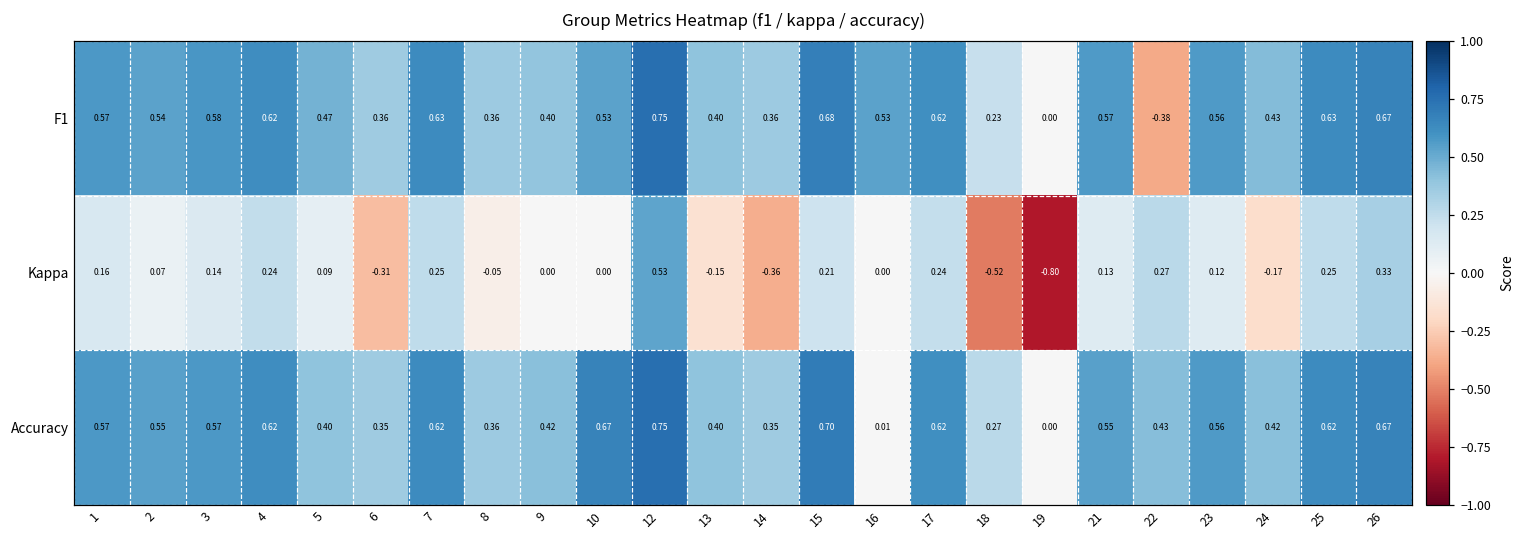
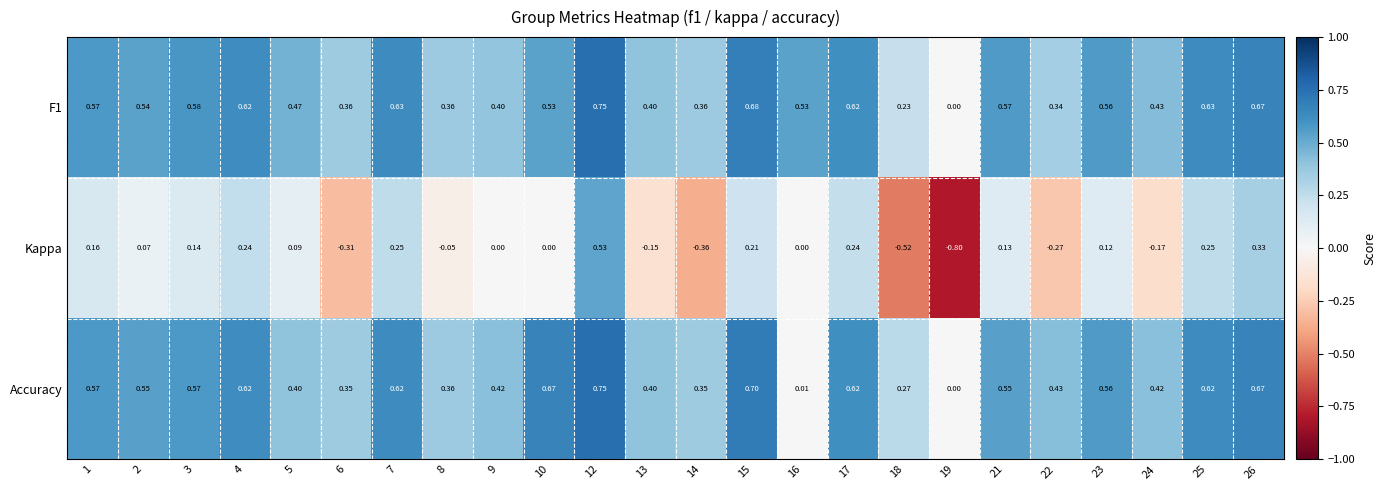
  {
    "F1": {
      "1": 0.57,
      "2": 0.54,
      "3": 0.58,
      "4": 0.62,
      "5": 0.47,
      "6": 0.36,
      "7": 0.63,
      "8": 0.36,
      "9": 0.40,
      "10": 0.53,
      "12": 0.75,
      "13": 0.40,
      "14": 0.36,
      "15": 0.68,
      "16": 0.53,
      "17": 0.62,
      "18": 0.23,
      "19": 0.00,
      "21": 0.57,
-     "22": -0.38,
+     "22": 0.34,
      "23": 0.56,
      "24": 0.43,
      "25": 0.63,
      "26": 0.67
    },
    "Kappa": {
      "1": 0.16,
      "2": 0.07,
      "3": 0.14,
      "4": 0.24,
      "5": 0.09,
      "6": -0.31,
      "7": 0.25,
      "8": -0.05,
      "9": 0.00,
      "10": 0.00,
      "12": 0.53,
      "13": -0.15,
      "14": -0.36,
      "15": 0.21,
      "16": 0.00,
      "17": 0.24,
      "18": -0.52,
      "19": -0.80,
      "21": 0.13,
-     "22": 0.27,
+     "22": -0.27,
      "23": 0.12,
      "24": -0.17,
      "25": 0.25,
      "26": 0.33
    },
    "Accuracy": {
      "1": 0.57,
      "2": 0.55,
      "3": 0.57,
      "4": 0.62,
      "5": 0.40,
      "6": 0.35,
      "7": 0.62,
      "8": 0.36,
      "9": 0.42,
      "10": 0.67,
      "12": 0.75,
      "13": 0.40,
      "14": 0.35,
      "15": 0.70,
      "16": 0.01,
      "17": 0.62,
      "18": 0.27,
      "19": 0.00,
      "21": 0.55,
      "22": 0.43,
      "23": 0.56,
      "24": 0.42,
      "25": 0.62,
      "26": 0.67
    }
  }
